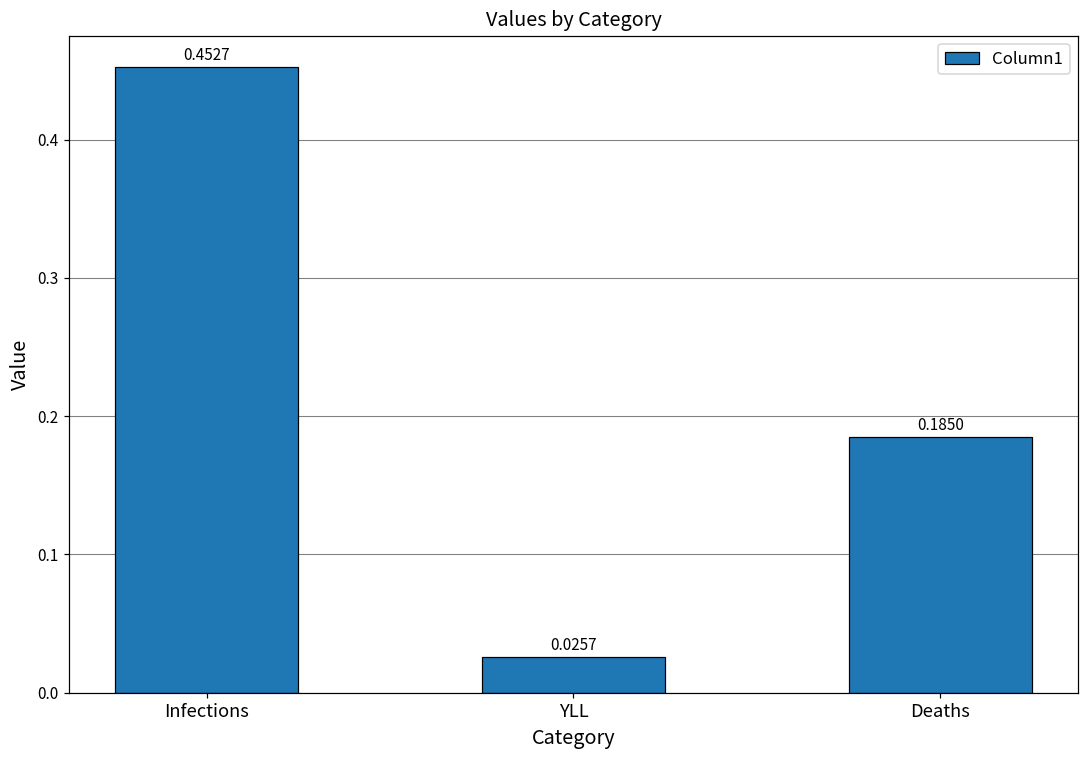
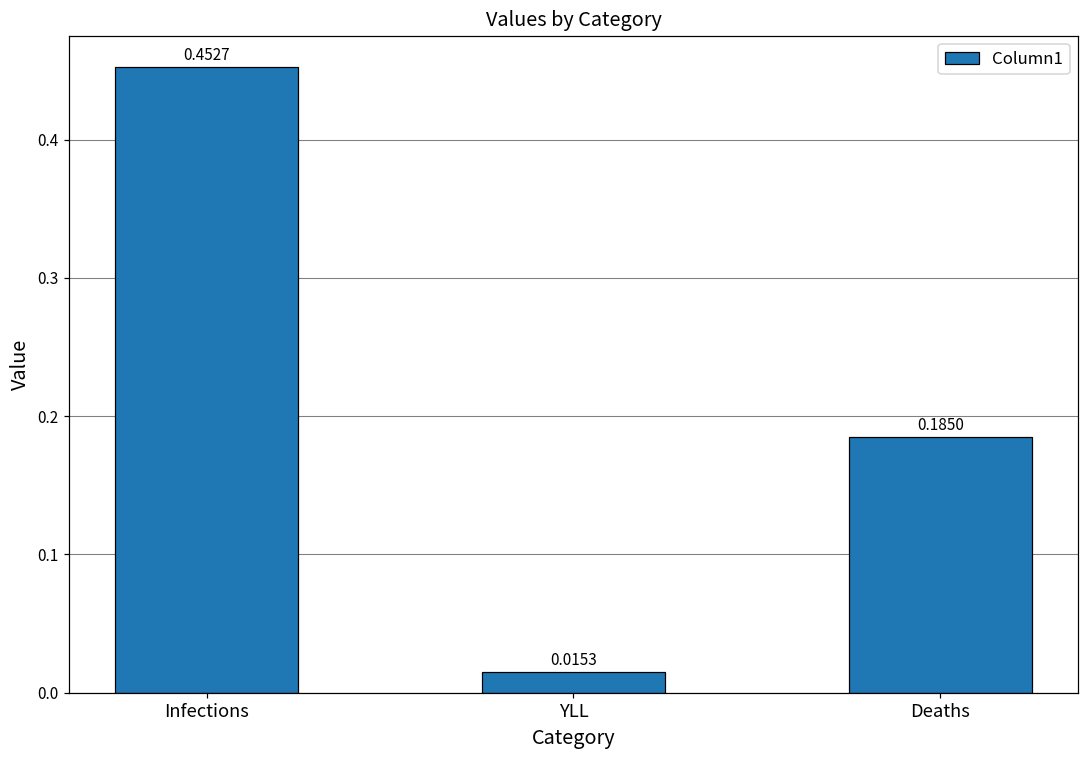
  {
    "Infections": 0.4527,
-   "YLL": 0.0257,
+   "YLL": 0.0153,
    "Deaths": 0.1850
  }
